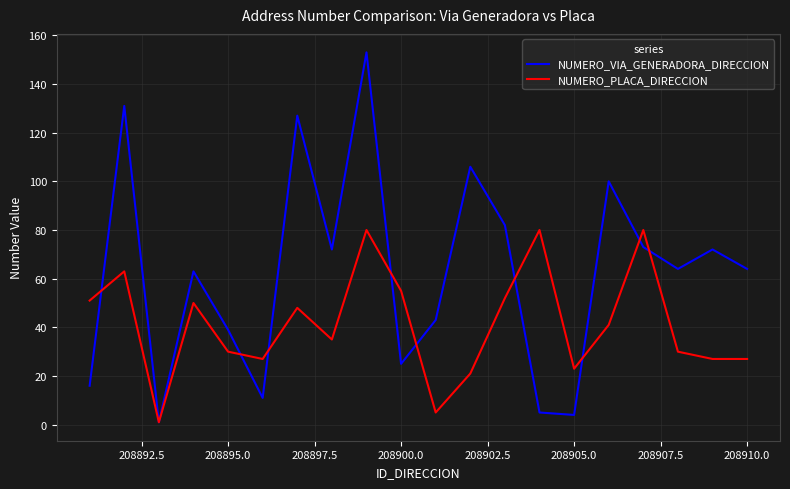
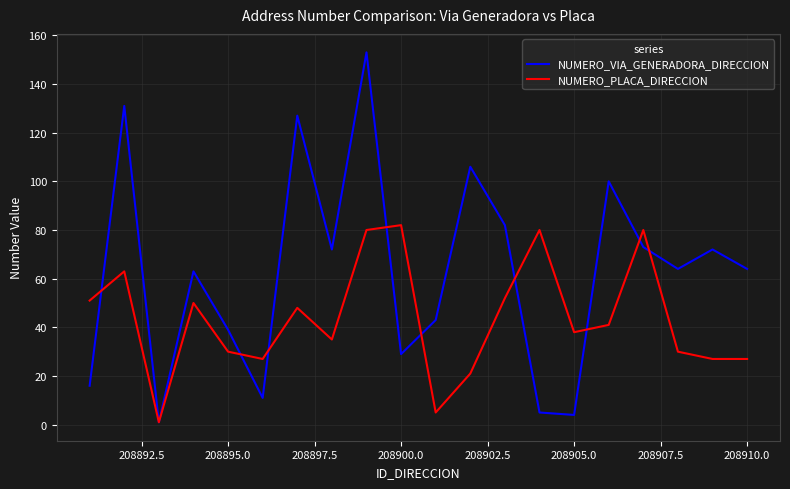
  {
    "NUMERO_VIA_GENERADORA_DIRECCION": {
      "208895.0": 39,
-     "208900.0": 25,
+     "208900.0": 29,
      "208905.0": 4,
      "208910.0": 64
    },
    "NUMERO_PLACA_DIRECCION": {
      "208895.0": 30,
-     "208900.0": 55,
-     "208905.0": 23,
+     "208900.0": 82,
+     "208905.0": 38,
      "208910.0": 27
    }
  }
